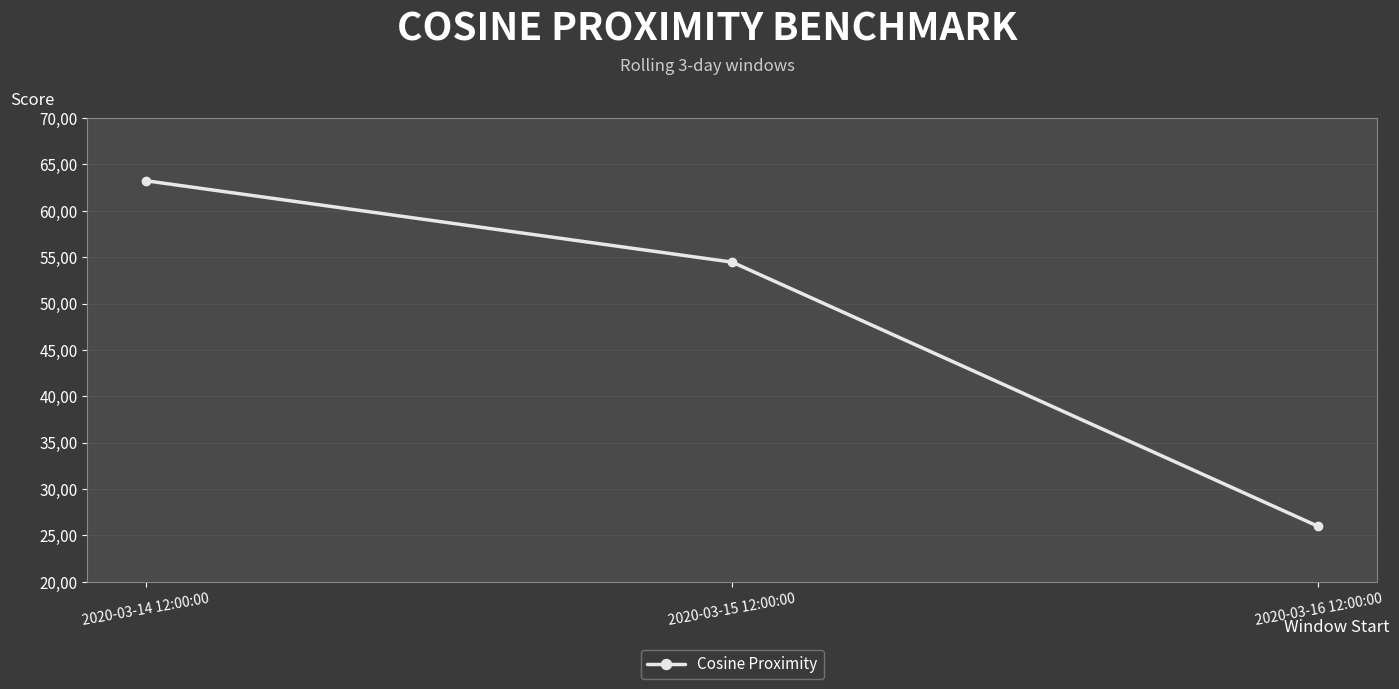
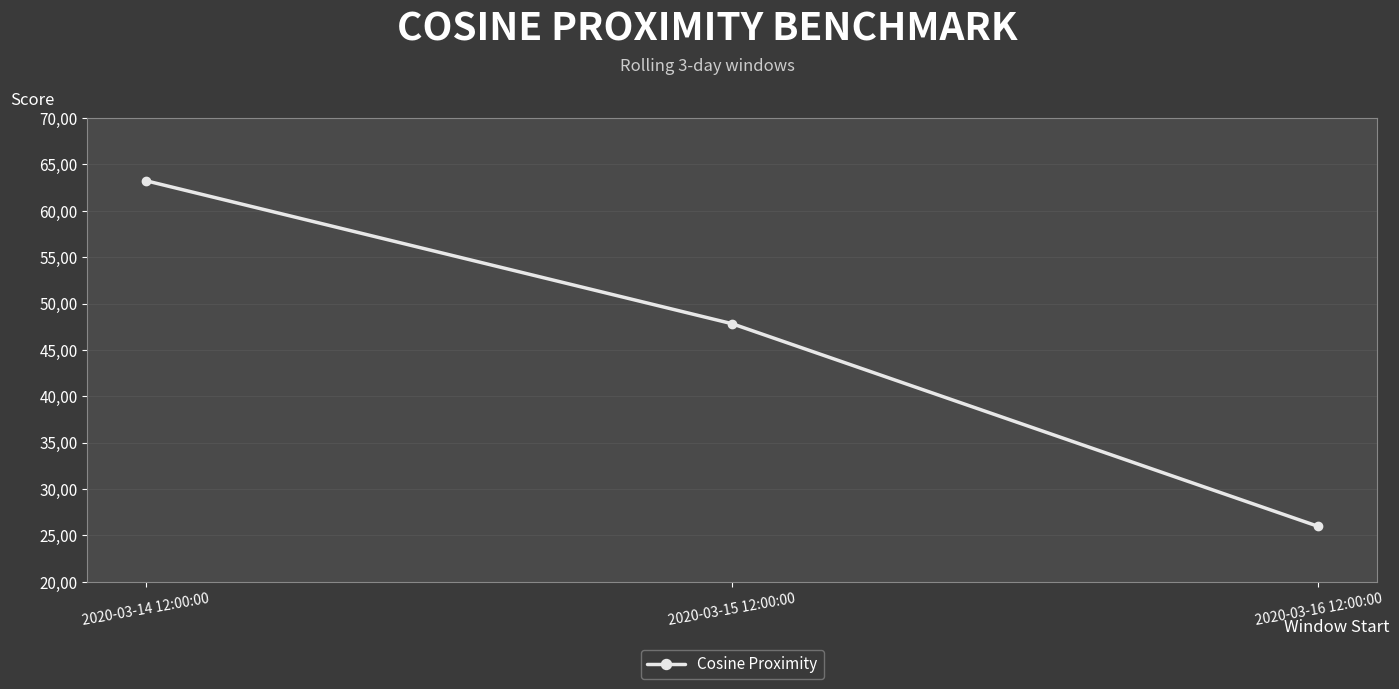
  {
    "2020-03-14 12:00:00": 6300,
-   "2020-03-15 12:00:00": 5400,
+   "2020-03-15 12:00:00": 4800,
    "2020-03-16 12:00:00": 2600
  }
